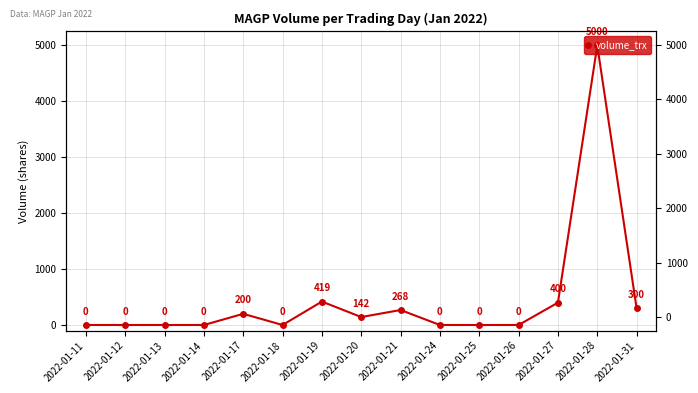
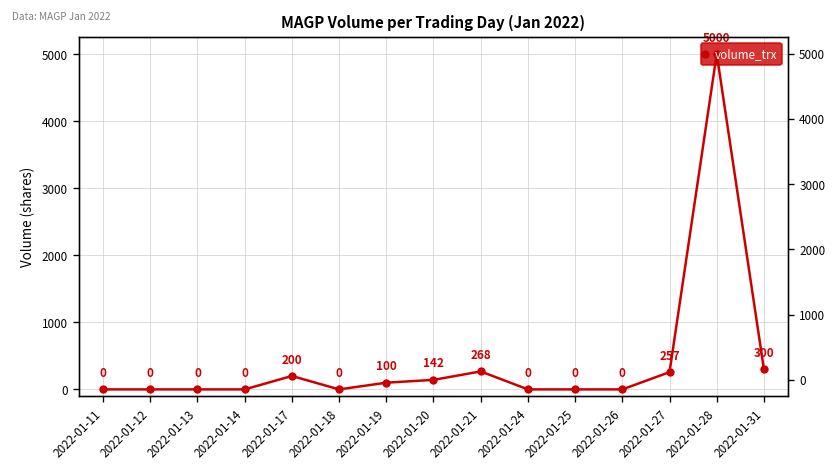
  {
    "2022-01-11": 0,
    "2022-01-12": 0,
    "2022-01-13": 0,
    "2022-01-14": 0,
    "2022-01-17": 200,
    "2022-01-18": 0,
-   "2022-01-19": 419,
+   "2022-01-19": 100,
    "2022-01-20": 142,
    "2022-01-21": 268,
    "2022-01-24": 0,
    "2022-01-25": 0,
    "2022-01-26": 0,
-   "2022-01-27": 400,
+   "2022-01-27": 257,
    "2022-01-31": 300
  }
